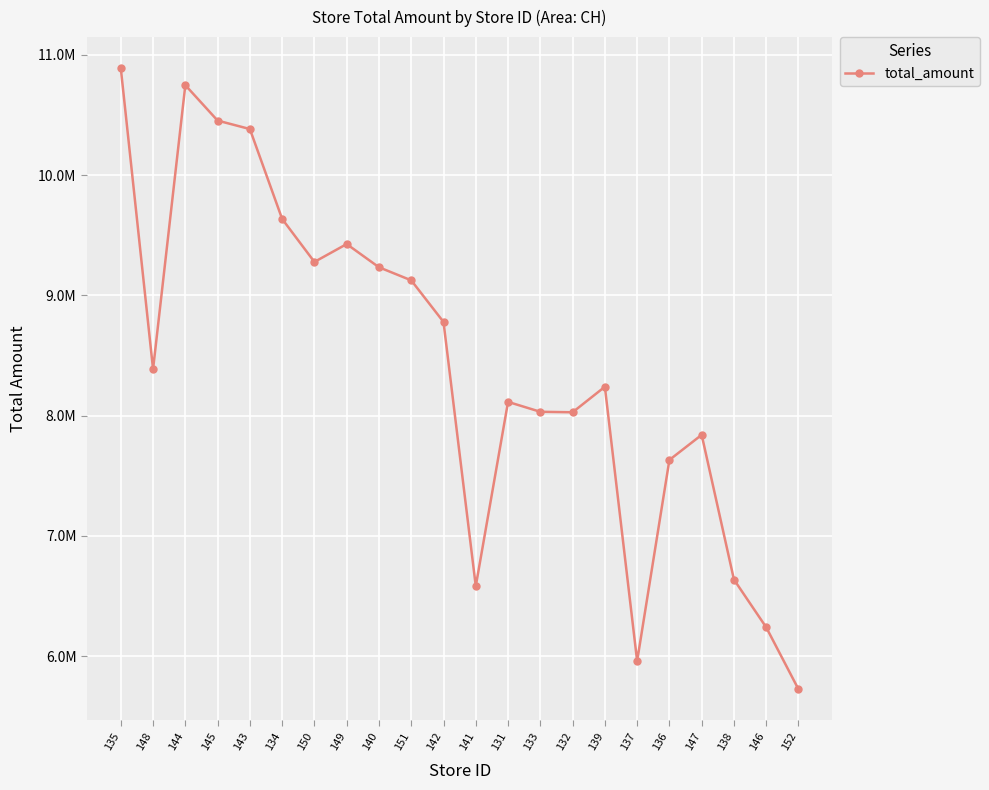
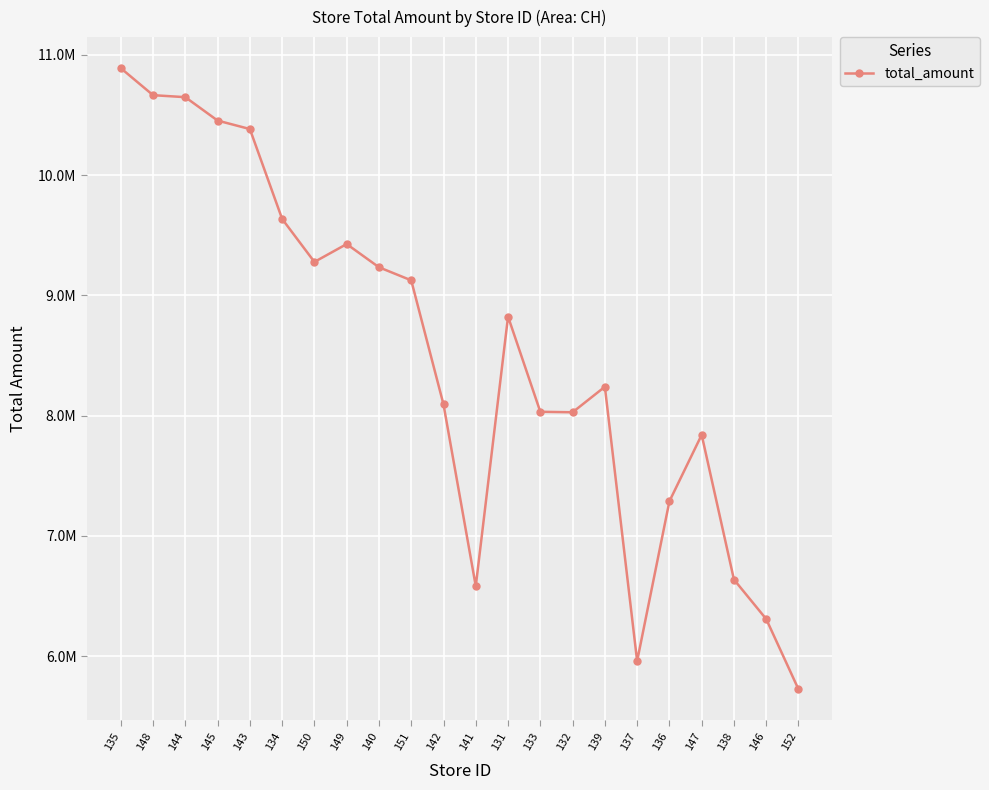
  {
    "135": 10890000,
-   "148": 8390000,
-   "144": 10750000,
+   "148": 10660000,
+   "144": 10650000,
    "145": 10450000,
    "143": 10380000,
    "134": 9630000,
    "150": 9280000,
    "149": 9430000,
    "140": 9230000,
    "151": 9120000,
-   "142": 8780000,
+   "142": 8090000,
    "141": 6580000,
-   "131": 8110000,
+   "131": 8820000,
    "133": 8030000,
    "132": 8030000,
    "139": 8240000,
    "137": 5960000,
-   "136": 7630000,
+   "136": 7290000,
    "147": 7840000,
    "138": 6640000,
-   "146": 6240000,
+   "146": 6310000,
    "152": 5720000
  }
